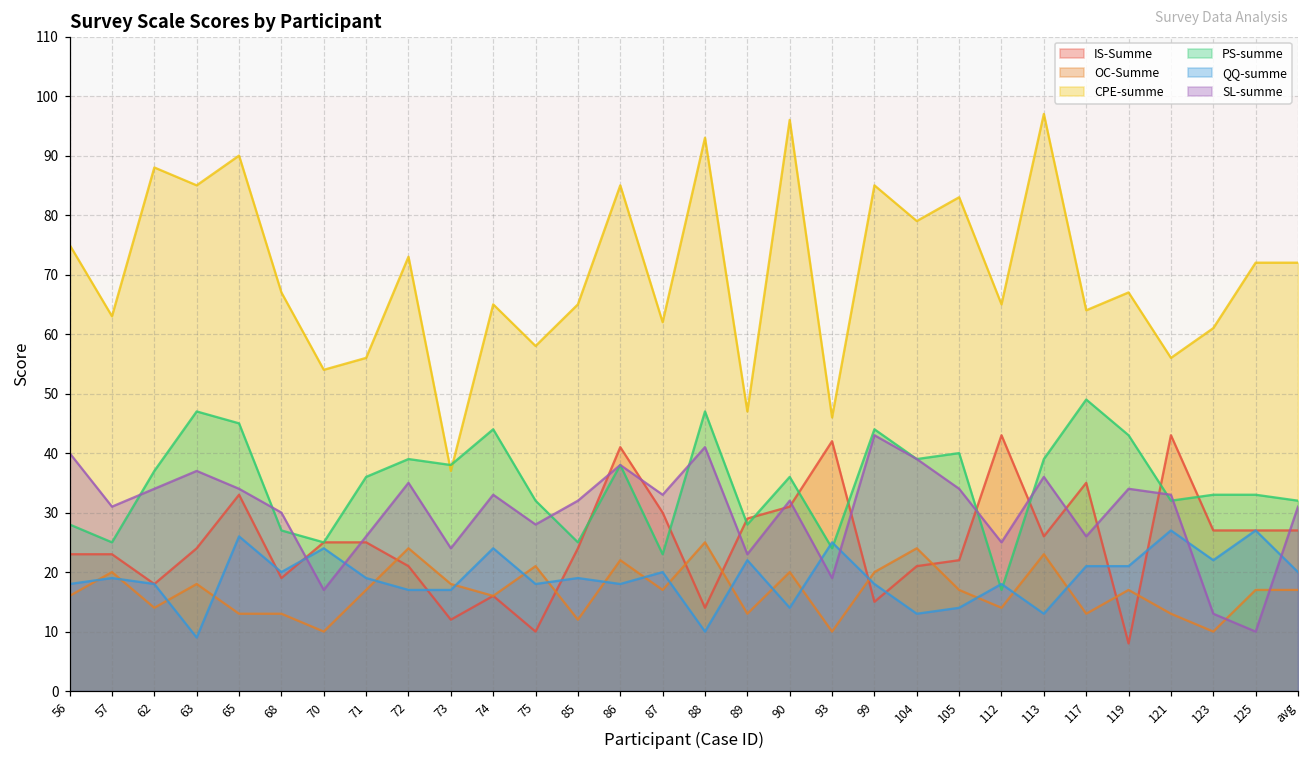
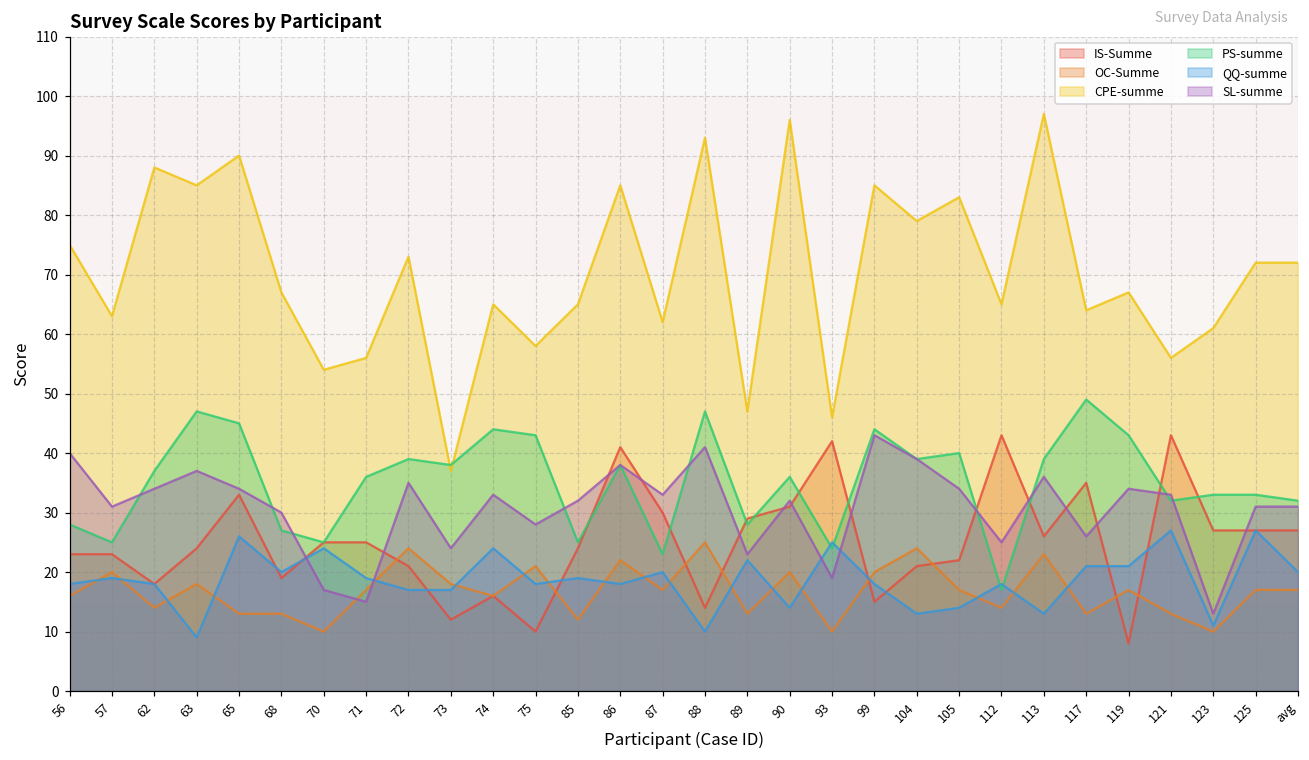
  {
    "PS-summe": {
      "56": 28,
      "57": 25,
      "62": 37,
      "63": 47,
      "65": 45,
      "68": 27,
      "71": 36,
      "72": 39,
      "73": 38,
      "74": 44,
-     "75": 32,
+     "75": 43,
      "85": 25,
      "87": 23,
      "88": 47,
      "89": 28,
      "90": 36,
      "93": 24,
      "99": 44,
      "105": 40,
      "112": 17,
      "113": 39,
      "117": 49,
      "119": 43,
      "121": 32,
      "123": 33,
      "125": 33,
      "avg": 32
    },
    "QQ-summe": {
      "56": 18,
      "57": 19,
      "63": 9,
      "65": 26,
      "68": 20,
      "70": 24,
      "71": 19,
      "72": 17,
      "73": 17,
      "74": 24,
      "75": 18,
      "85": 19,
      "86": 18,
      "87": 20,
      "88": 10,
      "89": 22,
      "90": 14,
      "93": 25,
      "99": 18,
      "104": 13,
      "105": 14,
      "112": 18,
      "113": 13,
      "117": 21,
      "119": 21,
      "121": 27,
-     "123": 22,
+     "123": 11,
      "avg": 20
    },
    "SL-summe": {
      "56": 40,
      "57": 31,
      "62": 34,
      "63": 37,
      "65": 34,
      "68": 30,
      "70": 17,
-     "71": 26,
+     "71": 15,
      "72": 35,
      "73": 24,
      "74": 33,
      "75": 28,
      "85": 32,
      "87": 33,
      "88": 41,
      "89": 23,
      "90": 32,
      "93": 19,
      "99": 43,
      "105": 34,
      "112": 25,
      "113": 36,
      "117": 26,
      "119": 34,
      "121": 33,
      "123": 13,
-     "125": 10,
+     "125": 31,
      "avg": 31
    }
  }
